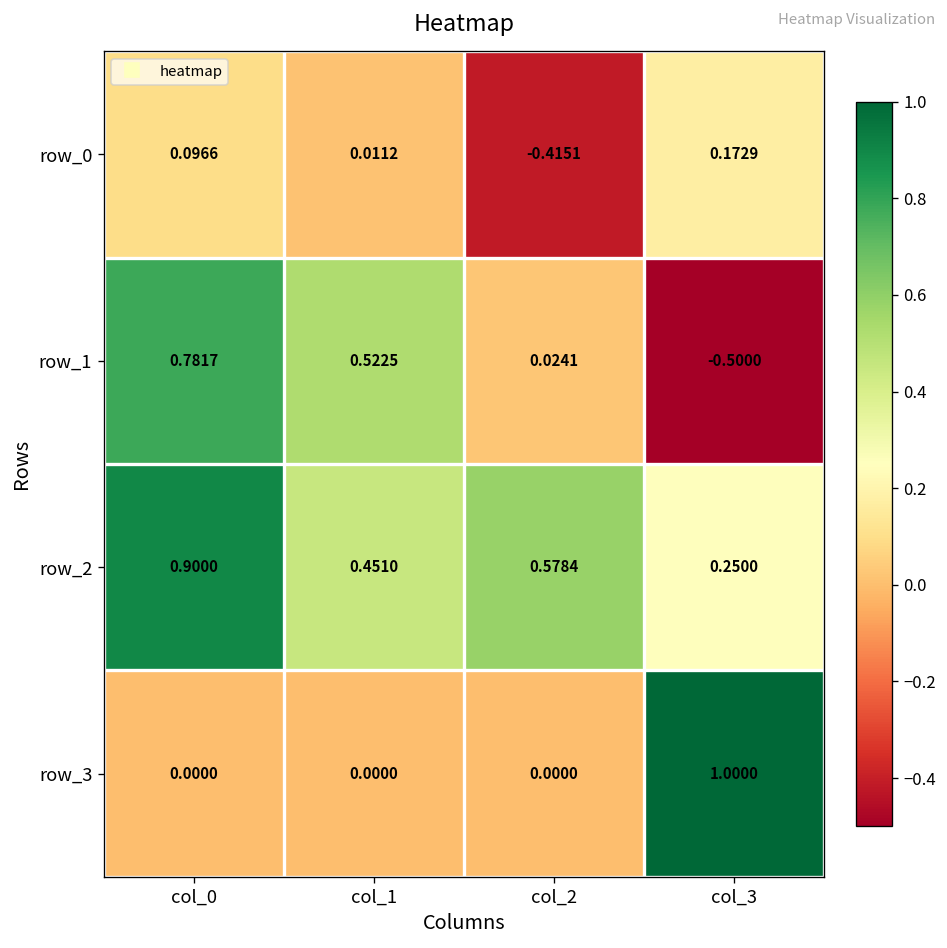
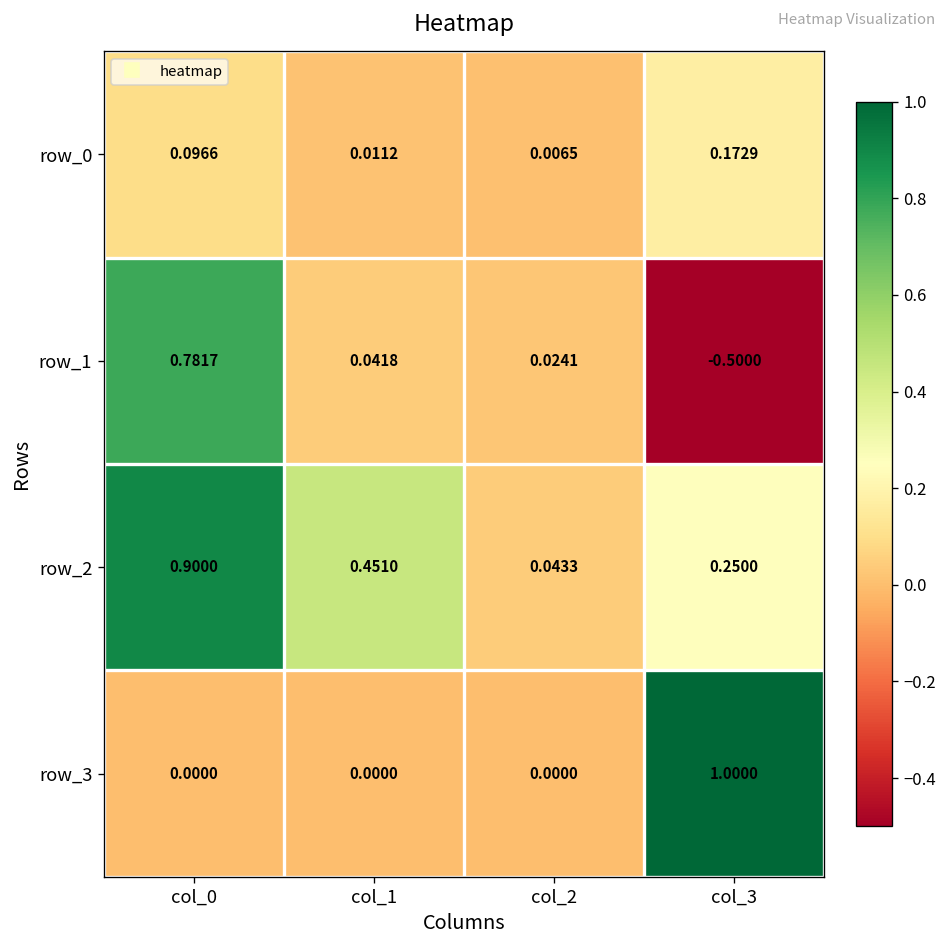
  {
    "row_0": {
      "col_0": 0.0966,
      "col_1": 0.0112,
-     "col_2": -0.4151,
+     "col_2": 0.0065,
      "col_3": 0.1729
    },
    "row_1": {
      "col_0": 0.7817,
-     "col_1": 0.5225,
+     "col_1": 0.0418,
      "col_2": 0.0241,
      "col_3": -0.5000
    },
    "row_2": {
      "col_0": 0.9000,
      "col_1": 0.4510,
-     "col_2": 0.5784,
+     "col_2": 0.0433,
      "col_3": 0.2500
    },
    "row_3": {
      "col_0": 0.0000,
      "col_1": 0.0000,
      "col_2": 0.0000,
      "col_3": 1.0000
    }
  }
